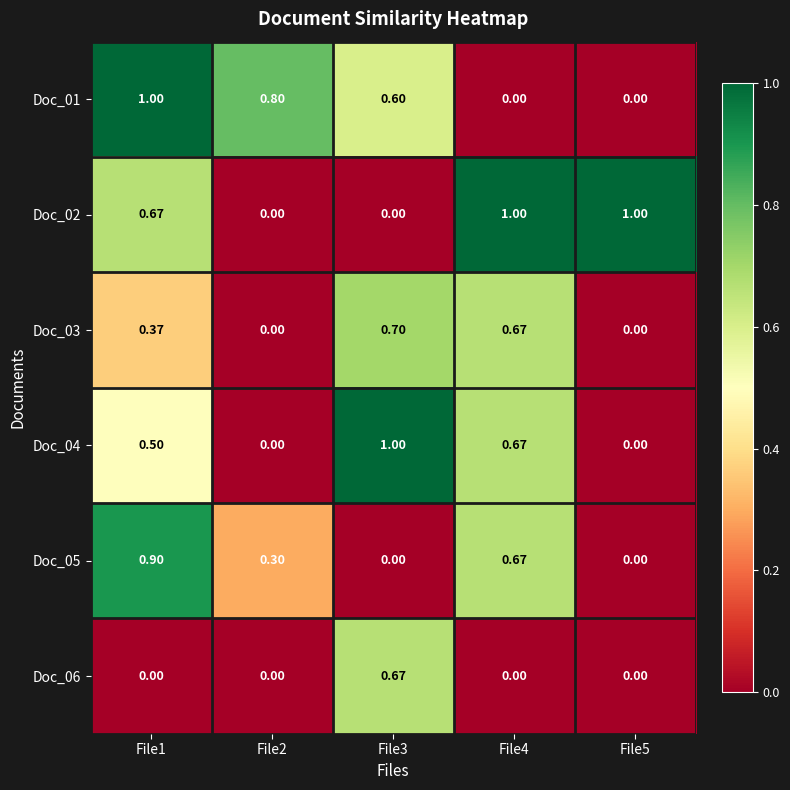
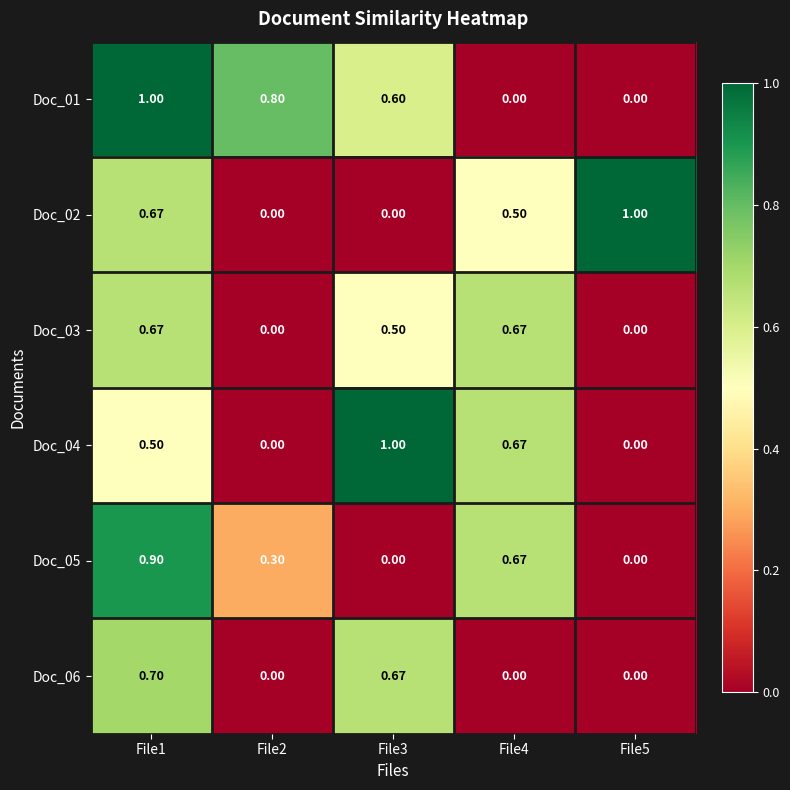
  {
    "Doc_01": {
      "File1": 1.00,
      "File2": 0.80,
      "File3": 0.60,
      "File4": 0.00,
      "File5": 0.00
    },
    "Doc_02": {
      "File1": 0.67,
      "File2": 0.00,
      "File3": 0.00,
-     "File4": 1.00,
+     "File4": 0.50,
      "File5": 1.00
    },
    "Doc_03": {
-     "File1": 0.37,
+     "File1": 0.67,
      "File2": 0.00,
-     "File3": 0.70,
+     "File3": 0.50,
      "File4": 0.67,
      "File5": 0.00
    },
    "Doc_04": {
      "File1": 0.50,
      "File2": 0.00,
      "File3": 1.00,
      "File4": 0.67,
      "File5": 0.00
    },
    "Doc_05": {
      "File1": 0.90,
      "File2": 0.30,
      "File3": 0.00,
      "File4": 0.67,
      "File5": 0.00
    },
    "Doc_06": {
-     "File1": 0.00,
+     "File1": 0.70,
      "File2": 0.00,
      "File3": 0.67,
      "File4": 0.00,
      "File5": 0.00
    }
  }
